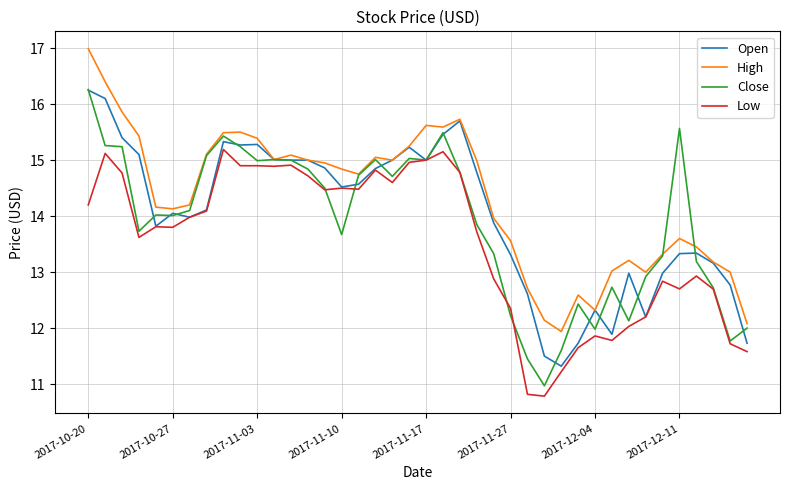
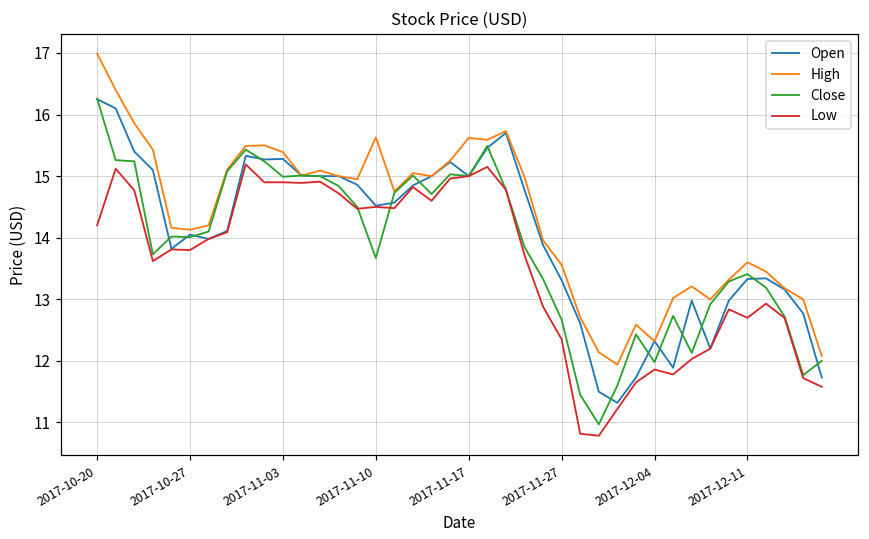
  {
    "Open": {
      "2017-11-03": 15.3,
      "2017-11-27": 13.3,
      "2017-12-11": 13.3
    },
    "High": {
      "2017-10-20": 17.0,
      "2017-10-27": 14.1,
      "2017-11-03": 15.4,
-     "2017-11-10": 14.8,
+     "2017-11-10": 15.6,
      "2017-11-17": 15.6,
      "2017-11-27": 13.6,
      "2017-12-11": 13.6
    },
    "Close": {
      "2017-11-03": 15.0,
      "2017-11-10": 13.7,
-     "2017-11-27": 12.2,
+     "2017-11-27": 12.7,
      "2017-12-04": 12.0,
-     "2017-12-11": 15.6
+     "2017-12-11": 13.4
    },
    "Low": {
      "2017-10-20": 14.2,
      "2017-10-27": 13.8,
      "2017-11-03": 14.9,
      "2017-11-27": 12.4,
      "2017-12-04": 11.9,
      "2017-12-11": 12.7
    }
  }
